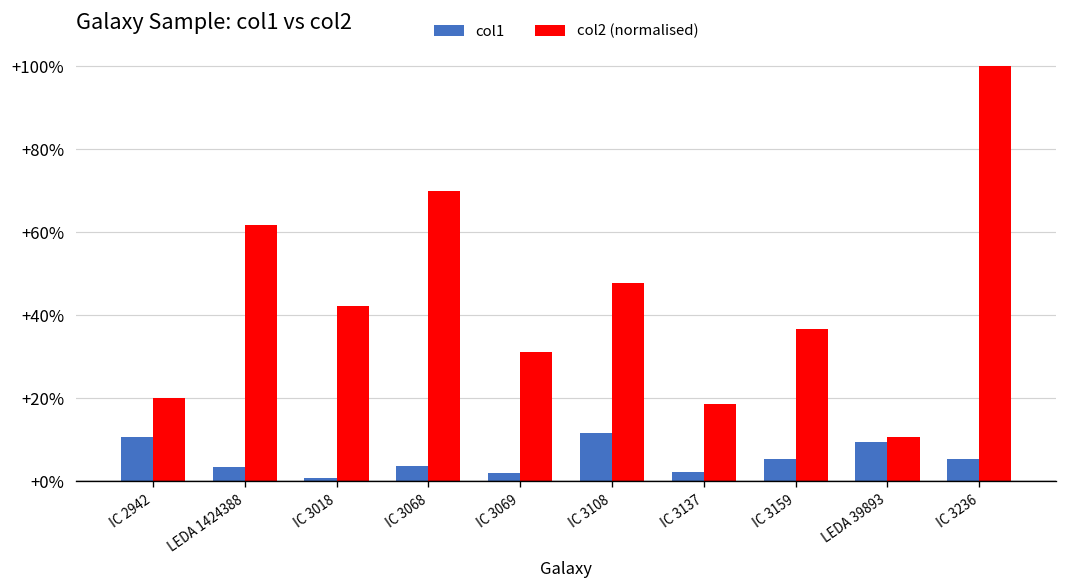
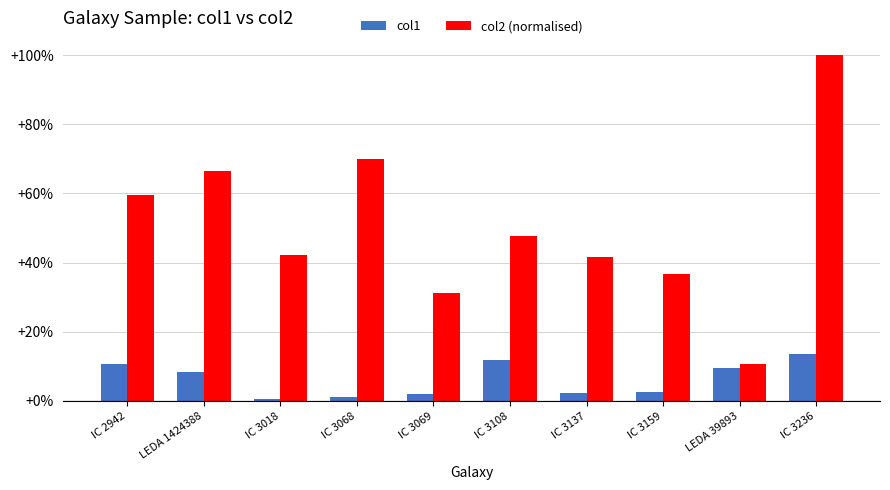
  {
    "col1": {
      "IC 2942": "+11%",
-     "LEDA 1424388": "+3%",
-     "IC 3068": "+4%",
+     "LEDA 1424388": "+8%",
+     "IC 3068": "+1%",
      "IC 3069": "+2%",
      "IC 3108": "+12%",
      "IC 3137": "+2%",
-     "IC 3159": "+5%",
+     "IC 3159": "+3%",
      "LEDA 39893": "+9%",
-     "IC 3236": "+5%"
+     "IC 3236": "+14%"
    },
    "col2 (normalised)": {
-     "IC 2942": "+20%",
-     "LEDA 1424388": "+62%",
+     "IC 2942": "+59%",
+     "LEDA 1424388": "+67%",
      "IC 3018": "+42%",
      "IC 3068": "+70%",
      "IC 3069": "+31%",
      "IC 3108": "+48%",
-     "IC 3137": "+19%",
+     "IC 3137": "+42%",
      "IC 3159": "+37%",
      "LEDA 39893": "+11%",
      "IC 3236": "+100%"
    }
  }
